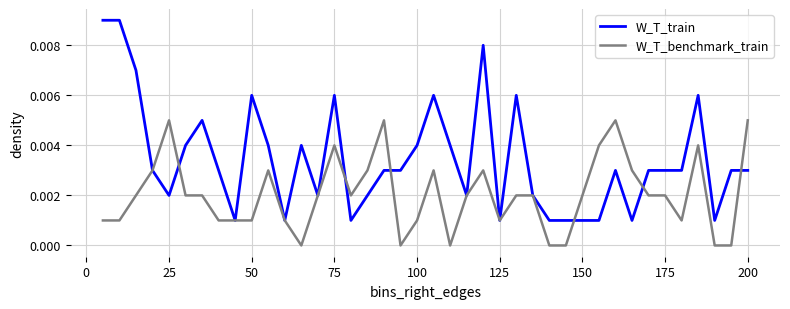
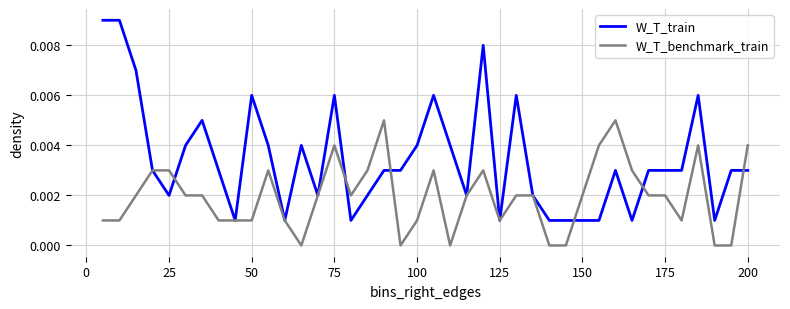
  {
    "W_T_train": {
      "25": 0.002,
      "50": 0.006,
      "75": 0.006,
      "100": 0.004,
      "150": 0.001,
      "175": 0.003,
      "200": 0.003
    },
    "W_T_benchmark_train": {
-     "25": 0.005,
+     "25": 0.003,
      "50": 0.001,
      "75": 0.004,
      "100": 0.001,
      "150": 0.002,
      "175": 0.002,
-     "200": 0.005
+     "200": 0.004
    }
  }
